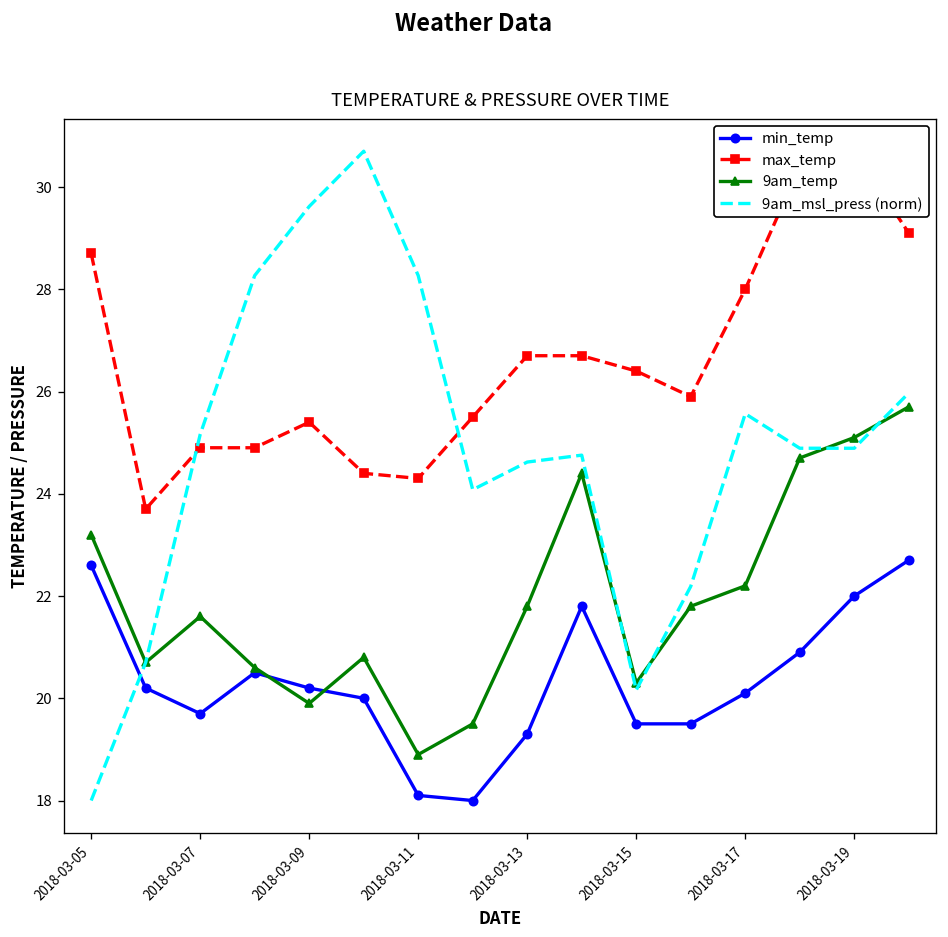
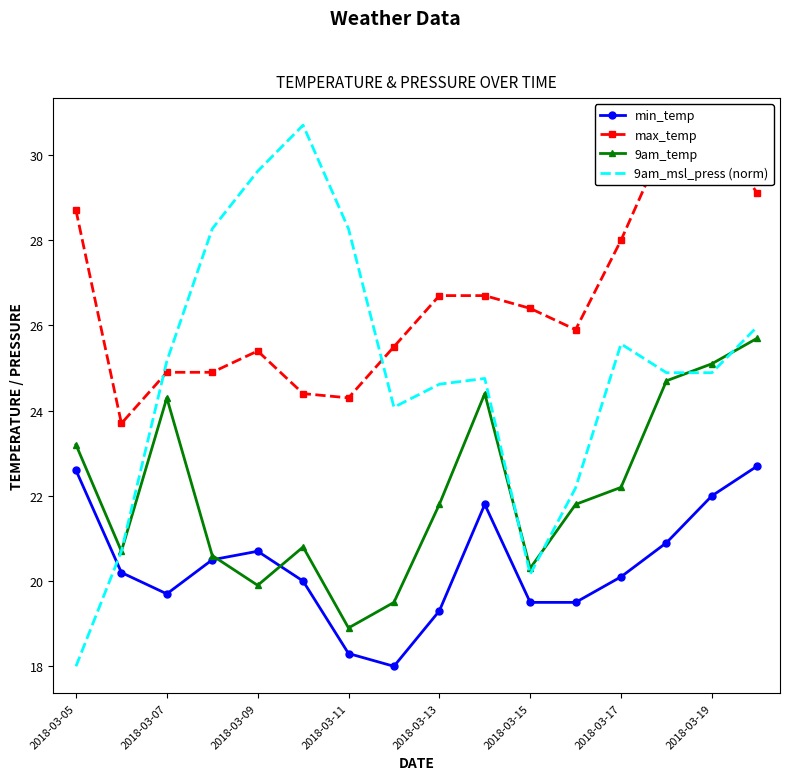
  {
    "min_temp": {
      "2018-03-05": 22.6,
      "2018-03-07": 19.7,
-     "2018-03-09": 20.2,
-     "2018-03-11": 18.1,
+     "2018-03-09": 20.7,
+     "2018-03-11": 18.3,
      "2018-03-13": 19.3,
      "2018-03-15": 19.5,
      "2018-03-17": 20.1,
      "2018-03-19": 22.0
    },
    "max_temp": {
      "2018-03-05": 28.7,
      "2018-03-07": 24.9,
      "2018-03-09": 25.4,
      "2018-03-11": 24.3,
      "2018-03-13": 26.7,
      "2018-03-15": 26.4,
      "2018-03-17": 28.0
    },
    "9am_temp": {
      "2018-03-05": 23.2,
-     "2018-03-07": 21.6,
+     "2018-03-07": 24.3,
      "2018-03-09": 19.9,
      "2018-03-11": 18.9,
      "2018-03-13": 21.8,
      "2018-03-15": 20.3,
      "2018-03-17": 22.2,
      "2018-03-19": 25.1
    },
    "9am_msl_press (norm)": {
      "2018-03-05": 18.0,
      "2018-03-07": 25.2,
      "2018-03-09": 29.6,
      "2018-03-11": 28.3,
      "2018-03-13": 24.6,
      "2018-03-15": 20.2,
      "2018-03-17": 25.6,
      "2018-03-19": 24.9
    }
  }
